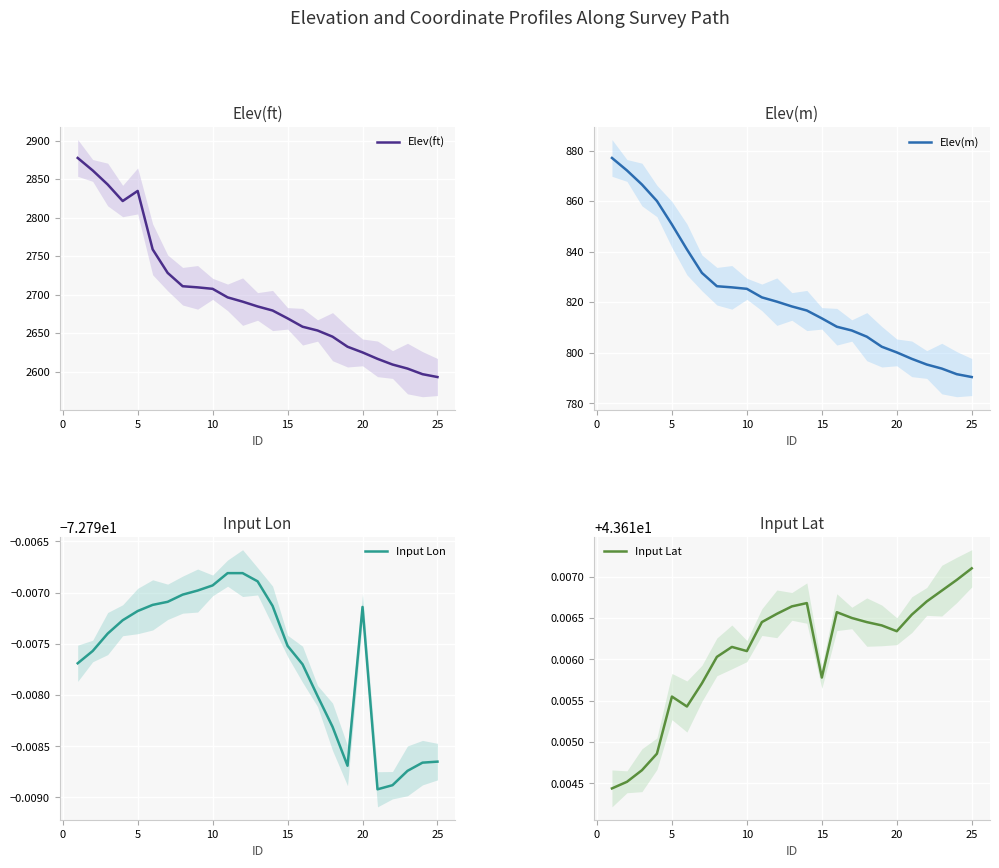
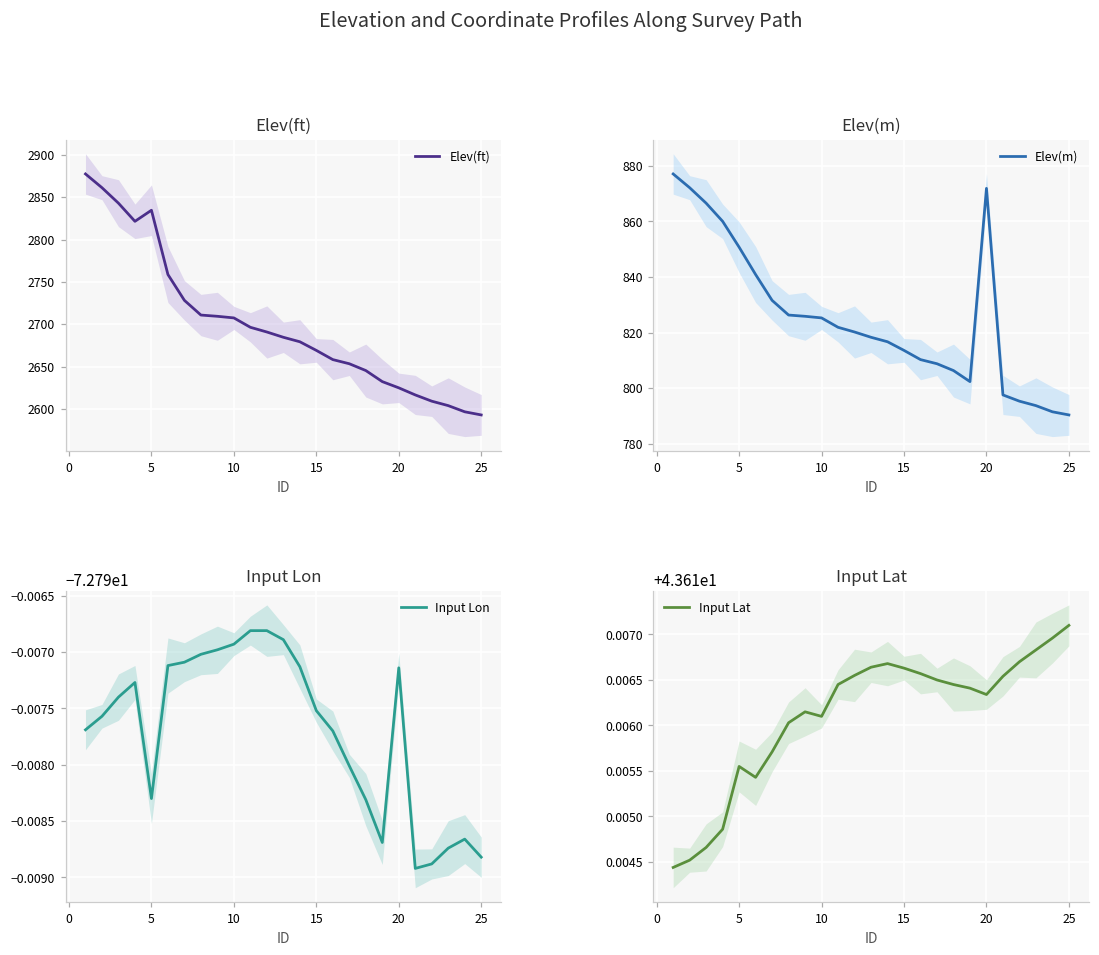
  {
    "Elev(ft)": {
      "Elev(ft)": {
        "5": 2830,
        "10": 2710,
        "15": 2670,
        "20": 2630,
        "25": 2590
      }
    },
    "Elev(m)": {
      "Elev(m)": {
        "5": 851,
        "10": 825,
        "15": 814,
-       "20": 800,
+       "20": 872,
        "25": 790
      }
    },
    "Input Lon": {
      "Input Lon": {
-       "5": -72.79718,
+       "5": -72.79830,
        "10": -72.79693,
        "15": -72.79752,
        "20": -72.79714,
-       "25": -72.79865
+       "25": -72.79882
      }
    },
    "Input Lat": {
      "Input Lat": {
        "5": 43.6156,
        "10": 43.6161,
-       "15": 43.6158,
+       "15": 43.6166,
        "20": 43.6163,
        "25": 43.6171
      }
    }
  }
